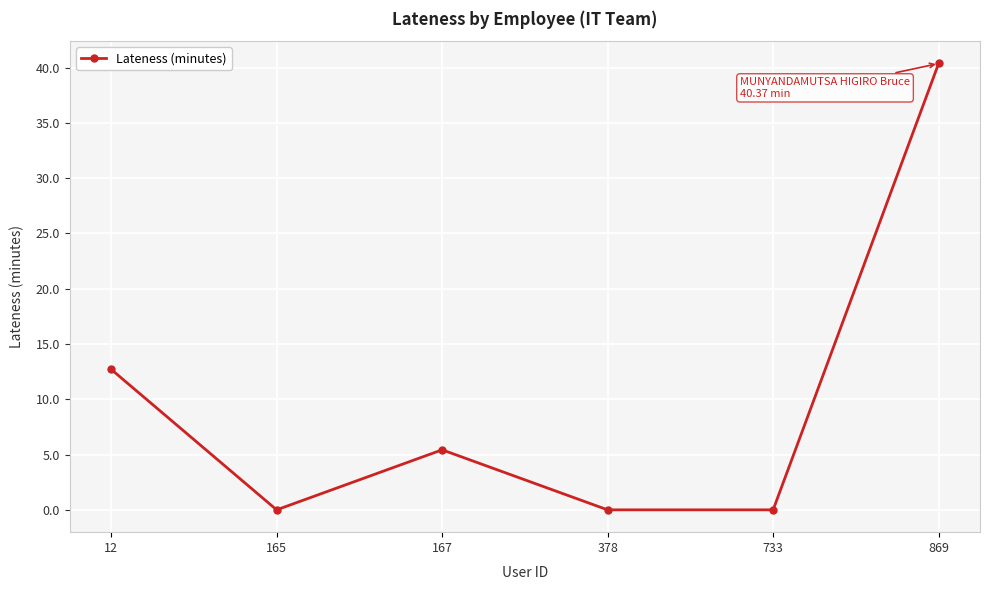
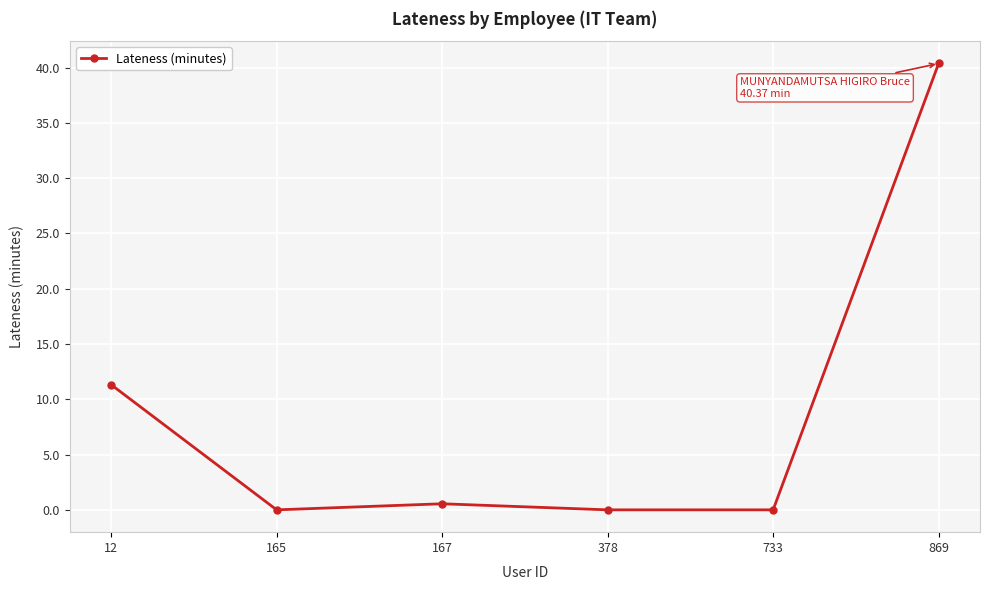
  {
-   "12": 12.7,
+   "12": 11.3,
    "165": 0.0,
-   "167": 5.4,
+   "167": 0.6,
    "378": 0.0,
    "733": 0.0
  }
